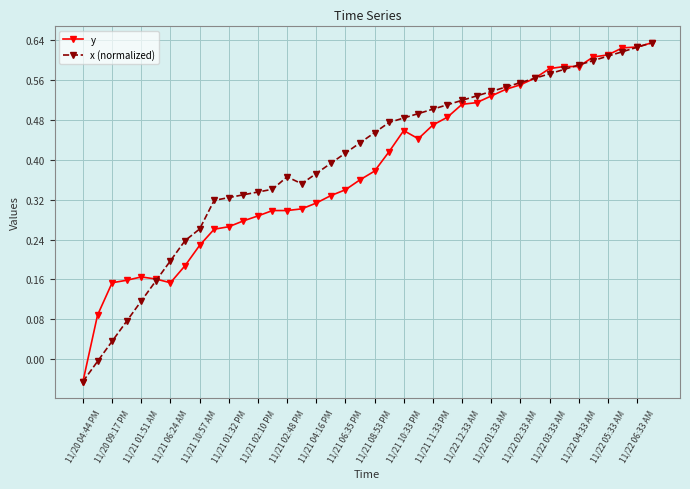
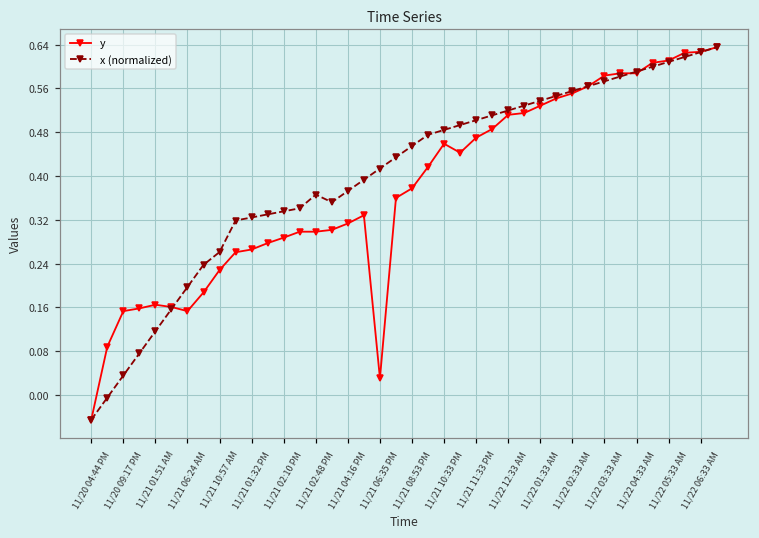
  {
    "y": {
      "11/20 09:17 PM": 0.15,
      "11/21 01:51 AM": 0.16,
      "11/21 06:24 AM": 0.15,
      "11/21 10:57 AM": 0.23,
      "11/21 01:32 PM": 0.27,
      "11/21 02:10 PM": 0.29,
      "11/21 02:48 PM": 0.30,
      "11/21 04:16 PM": 0.31,
-     "11/21 06:35 PM": 0.34,
+     "11/21 06:35 PM": 0.03,
      "11/21 08:53 PM": 0.38,
      "11/21 10:33 PM": 0.46,
      "11/21 11:33 PM": 0.47,
      "11/22 12:33 AM": 0.51,
      "11/22 01:33 AM": 0.53,
      "11/22 03:33 AM": 0.58
    },
    "x (normalized)": {
      "11/20 09:17 PM": 0.04,
      "11/21 01:51 AM": 0.12,
      "11/21 06:24 AM": 0.20,
      "11/21 10:57 AM": 0.26,
      "11/21 01:32 PM": 0.32,
      "11/21 02:10 PM": 0.34,
      "11/21 02:48 PM": 0.37,
      "11/21 04:16 PM": 0.37,
      "11/21 06:35 PM": 0.41,
      "11/21 08:53 PM": 0.45,
      "11/21 10:33 PM": 0.48,
      "11/21 11:33 PM": 0.50,
      "11/22 12:33 AM": 0.52,
      "11/22 01:33 AM": 0.54,
      "11/22 03:33 AM": 0.57
    }
  }
